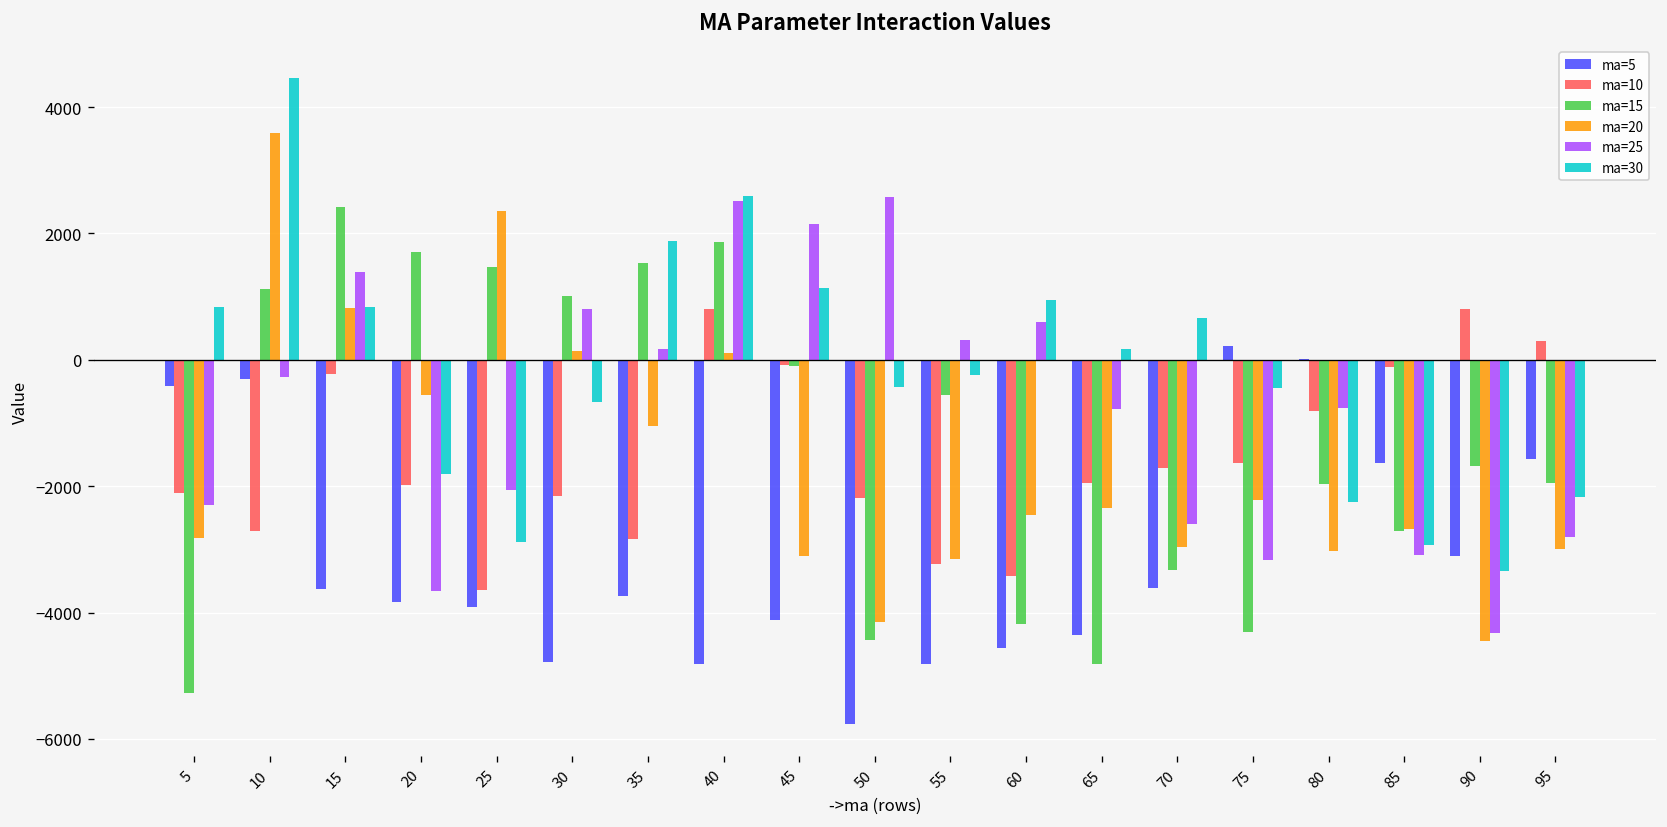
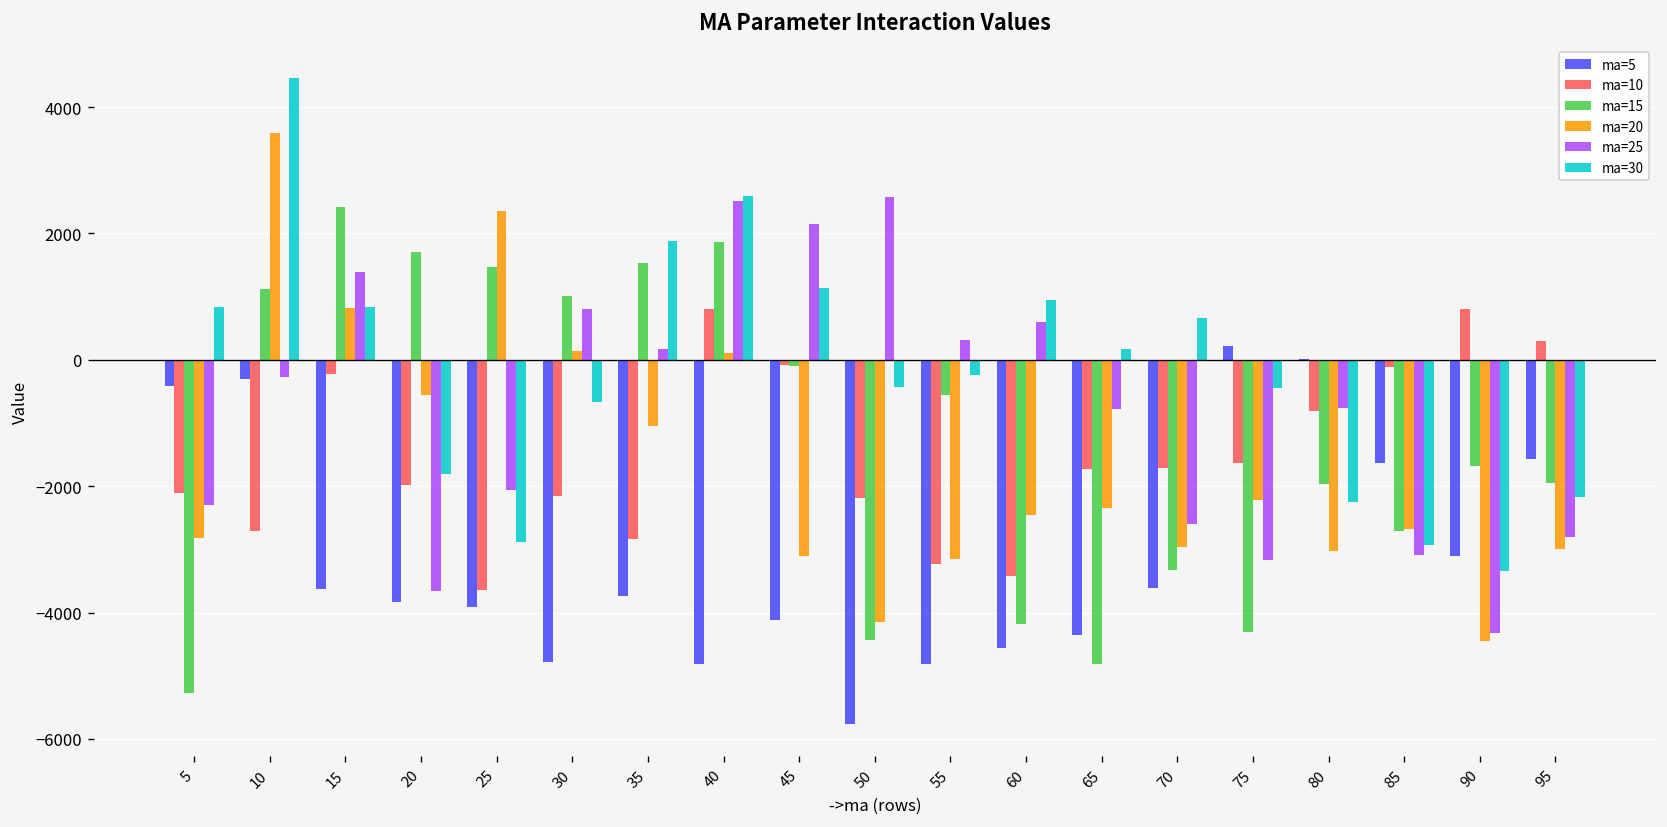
  {
    "ma=5": {
      "5": -400,
      "10": -300,
      "15": -3600,
      "20": -3800,
      "25": -3900,
      "30": -4800,
      "35": -3700,
      "40": -4800,
      "45": -4100,
      "50": -5800,
      "55": -4800,
      "60": -4600,
      "65": -4400,
      "70": -3600,
      "75": 200,
      "85": -1600,
      "90": -3100,
      "95": -1600
    },
    "ma=10": {
      "5": -2100,
      "10": -2700,
      "15": -200,
      "20": -2000,
      "25": -3600,
      "30": -2200,
      "35": -2800,
      "40": 800,
      "45": -100,
      "50": -2200,
      "55": -3200,
      "60": -3400,
-     "65": -1900,
+     "65": -1700,
      "70": -1700,
      "75": -1600,
      "80": -800,
      "85": -100,
      "90": 800,
      "95": 300
    },
    "ma=15": {
      "5": -5300,
      "10": 1100,
      "15": 2400,
      "20": 1700,
      "25": 1500,
      "30": 1000,
      "35": 1500,
      "40": 1900,
      "45": -100,
      "50": -4400,
      "55": -600,
      "60": -4200,
      "65": -4800,
      "70": -3300,
      "75": -4300,
      "80": -2000,
      "85": -2700,
      "90": -1700,
      "95": -1900
    },
    "ma=20": {
      "5": -2800,
      "10": 3600,
      "15": 800,
      "20": -600,
      "25": 2400,
      "30": 100,
      "35": -1100,
      "40": 100,
      "45": -3100,
      "50": -4200,
      "55": -3100,
      "60": -2500,
      "65": -2300,
      "70": -3000,
      "75": -2200,
      "80": -3000,
      "85": -2700,
      "90": -4400,
      "95": -3000
    },
    "ma=25": {
      "5": -2300,
      "10": -300,
      "15": 1400,
      "20": -3700,
      "25": -2100,
      "30": 800,
      "35": 200,
      "40": 2500,
      "45": 2100,
      "50": 2600,
      "55": 300,
      "60": 600,
      "65": -800,
      "70": -2600,
      "75": -3200,
      "80": -800,
      "85": -3100,
      "90": -4300,
      "95": -2800
    },
    "ma=30": {
      "5": 800,
      "10": 4500,
      "15": 800,
      "20": -1800,
      "25": -2900,
      "30": -700,
      "35": 1900,
      "40": 2600,
      "45": 1100,
      "50": -400,
      "55": -200,
      "60": 900,
      "65": 200,
      "70": 700,
      "75": -400,
      "80": -2200,
      "85": -2900,
      "90": -3300,
      "95": -2200
    }
  }
